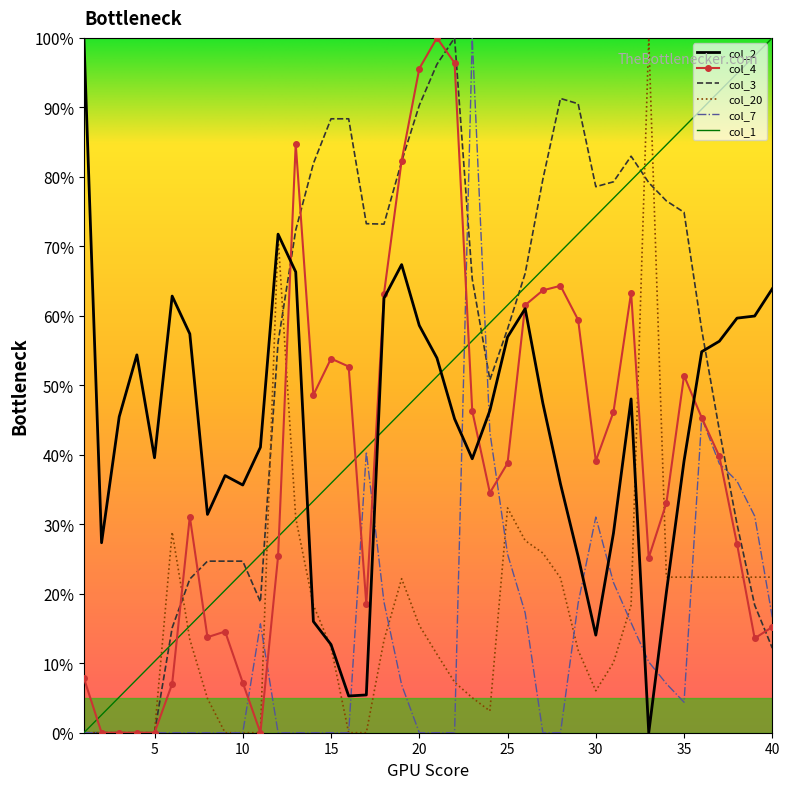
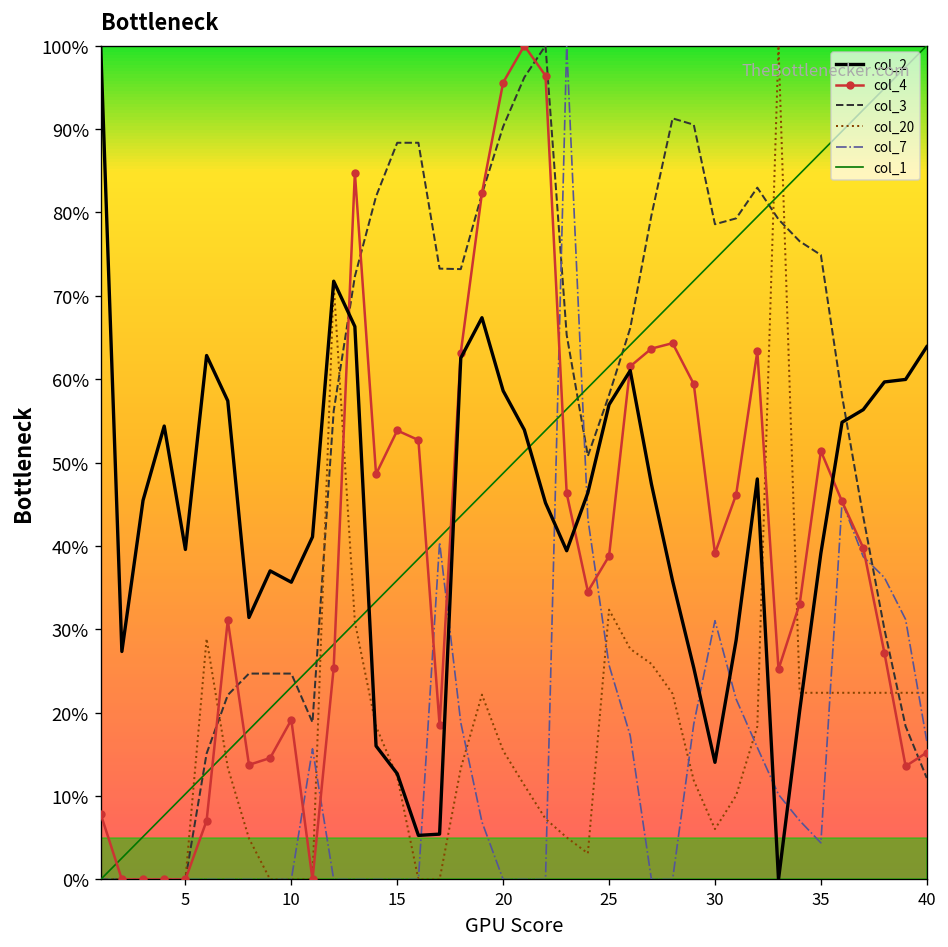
  {
    "col_2": {
      "5": "40%",
      "10": "36%",
      "15": "13%",
      "20": "59%",
      "25": "57%",
      "30": "14%",
      "35": "39%",
      "40": "64%"
    },
    "col_4": {
-     "10": "7%",
+     "10": "19%",
      "15": "54%",
      "20": "96%",
      "25": "39%",
      "30": "39%",
      "35": "51%",
      "40": "15%"
    },
    "col_3": {
      "10": "25%",
      "15": "88%",
      "20": "90%",
      "25": "58%",
      "30": "79%",
      "35": "75%",
      "40": "12%"
    },
    "col_20": {
      "15": "12%",
      "20": "15%",
      "25": "32%",
      "30": "6%",
      "35": "22%",
      "40": "22%"
    },
    "col_7": {
      "25": "26%",
      "30": "31%",
      "40": "17%"
    },
    "col_1": {
      "5": "10%",
      "10": "23%",
      "15": "36%",
      "20": "49%",
      "25": "62%",
      "30": "74%",
      "35": "87%",
      "40": "100%"
    }
  }
